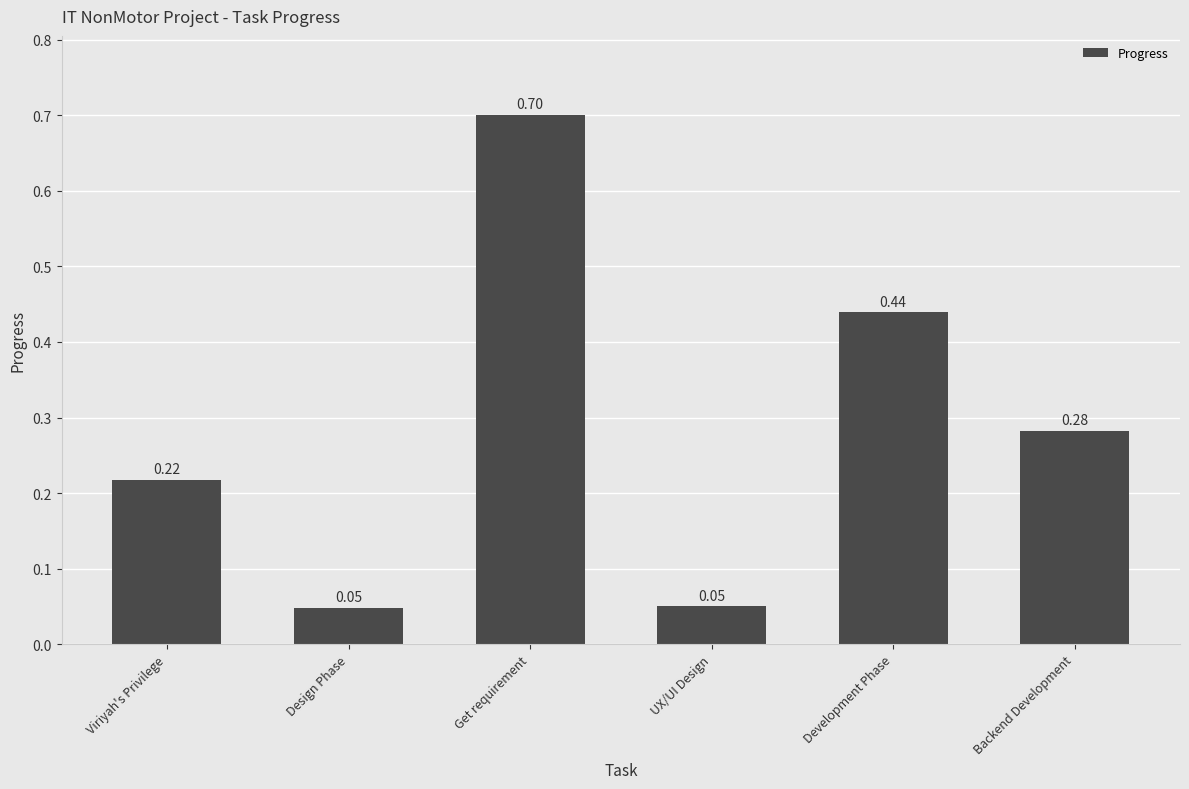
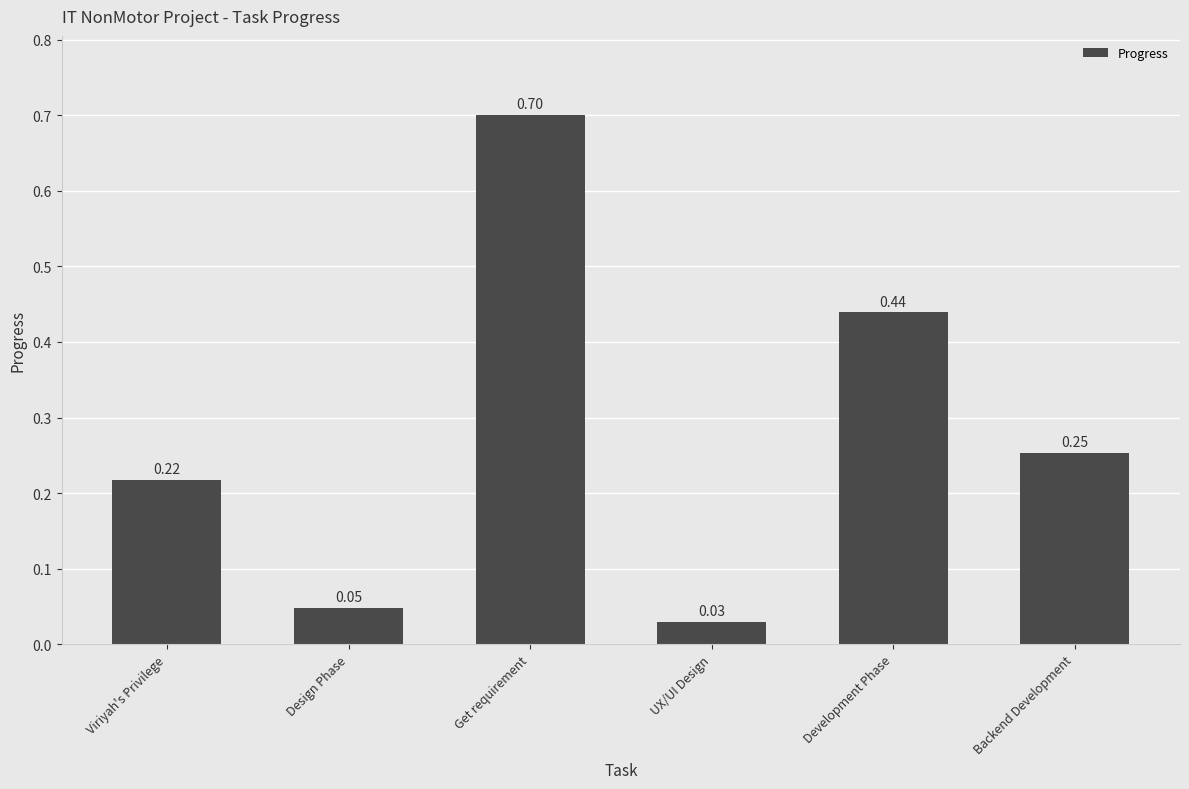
  {
    "Viriyah's Privilege": 0.22,
    "Design Phase": 0.05,
    "Get requirement": 0.70,
-   "UX/UI Design": 0.05,
+   "UX/UI Design": 0.03,
    "Development Phase": 0.44,
-   "Backend Development": 0.28
+   "Backend Development": 0.25
  }
